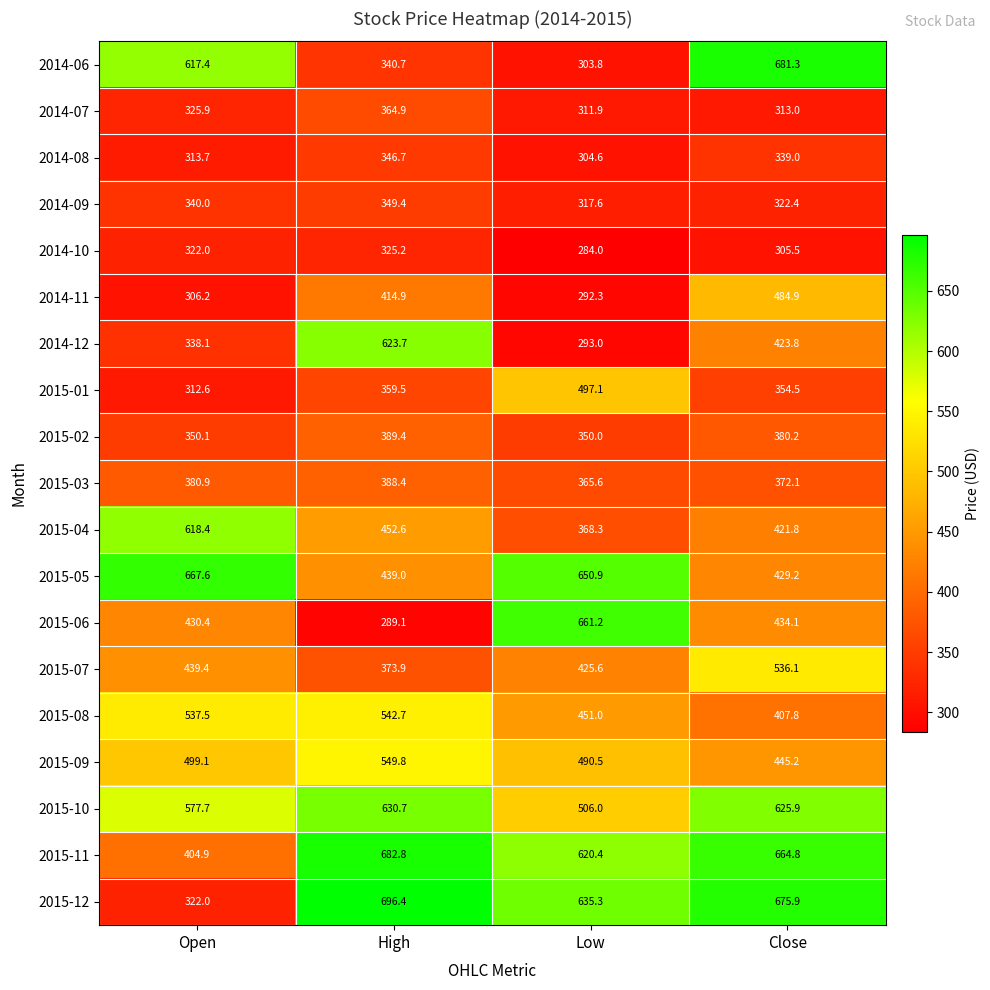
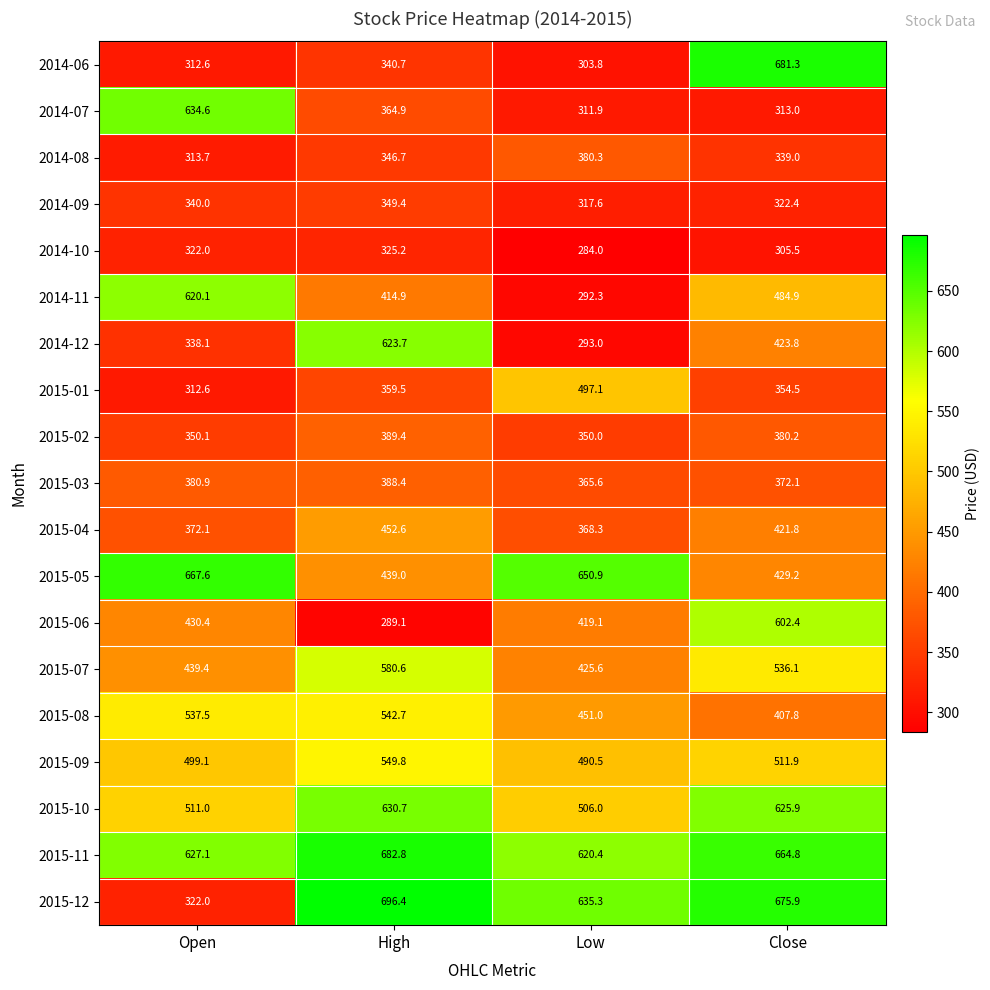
  {
    "2014-06": {
-     "Open": 617.4,
+     "Open": 312.6,
      "High": 340.7,
      "Low": 303.8,
      "Close": 681.3
    },
    "2014-07": {
-     "Open": 325.9,
+     "Open": 634.6,
      "High": 364.9,
      "Low": 311.9,
      "Close": 313.0
    },
    "2014-08": {
      "Open": 313.7,
      "High": 346.7,
-     "Low": 304.6,
+     "Low": 380.3,
      "Close": 339.0
    },
    "2014-09": {
      "Open": 340.0,
      "High": 349.4,
      "Low": 317.6,
      "Close": 322.4
    },
    "2014-10": {
      "Open": 322.0,
      "High": 325.2,
      "Low": 284.0,
      "Close": 305.5
    },
    "2014-11": {
-     "Open": 306.2,
+     "Open": 620.1,
      "High": 414.9,
      "Low": 292.3,
      "Close": 484.9
    },
    "2014-12": {
      "Open": 338.1,
      "High": 623.7,
      "Low": 293.0,
      "Close": 423.8
    },
    "2015-01": {
      "Open": 312.6,
      "High": 359.5,
      "Low": 497.1,
      "Close": 354.5
    },
    "2015-02": {
      "Open": 350.1,
      "High": 389.4,
      "Low": 350.0,
      "Close": 380.2
    },
    "2015-03": {
      "Open": 380.9,
      "High": 388.4,
      "Low": 365.6,
      "Close": 372.1
    },
    "2015-04": {
-     "Open": 618.4,
+     "Open": 372.1,
      "High": 452.6,
      "Low": 368.3,
      "Close": 421.8
    },
    "2015-05": {
      "Open": 667.6,
      "High": 439.0,
      "Low": 650.9,
      "Close": 429.2
    },
    "2015-06": {
      "Open": 430.4,
      "High": 289.1,
-     "Low": 661.2,
-     "Close": 434.1
+     "Low": 419.1,
+     "Close": 602.4
    },
    "2015-07": {
      "Open": 439.4,
-     "High": 373.9,
+     "High": 580.6,
      "Low": 425.6,
      "Close": 536.1
    },
    "2015-08": {
      "Open": 537.5,
      "High": 542.7,
      "Low": 451.0,
      "Close": 407.8
    },
    "2015-09": {
      "Open": 499.1,
      "High": 549.8,
      "Low": 490.5,
-     "Close": 445.2
+     "Close": 511.9
    },
    "2015-10": {
-     "Open": 577.7,
+     "Open": 511.0,
      "High": 630.7,
      "Low": 506.0,
      "Close": 625.9
    },
    "2015-11": {
-     "Open": 404.9,
+     "Open": 627.1,
      "High": 682.8,
      "Low": 620.4,
      "Close": 664.8
    },
    "2015-12": {
      "Open": 322.0,
      "High": 696.4,
      "Low": 635.3,
      "Close": 675.9
    }
  }
